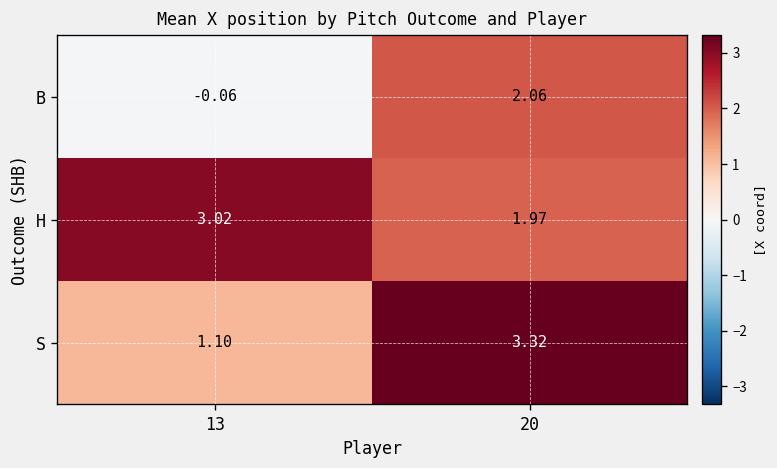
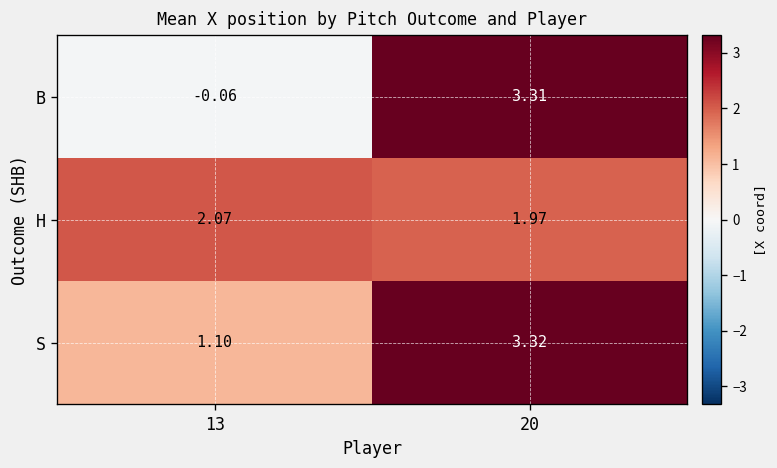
  {
    "B": {
      "13": -0.06,
-     "20": 2.06
+     "20": 3.31
    },
    "H": {
-     "13": 3.02,
+     "13": 2.07,
      "20": 1.97
    },
    "S": {
      "13": 1.10,
      "20": 3.32
    }
  }
